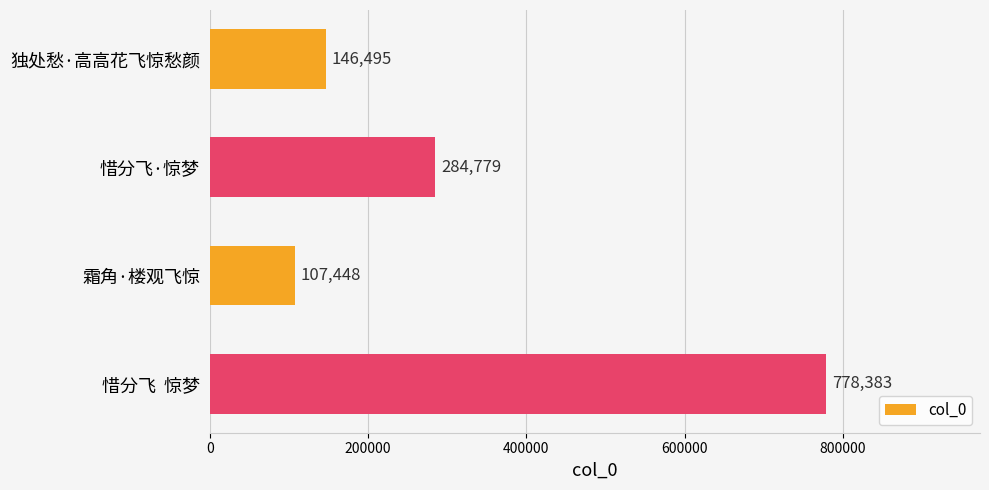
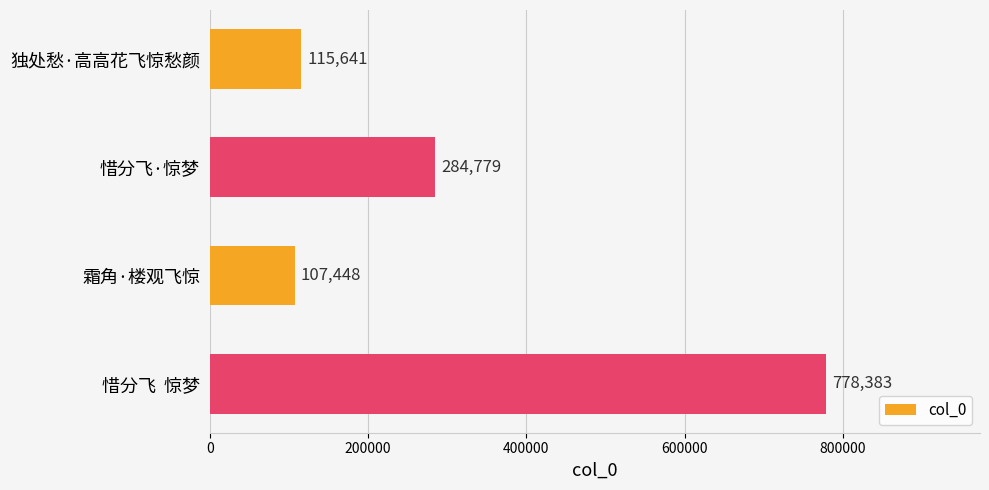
  {
-   "独处愁·高高花飞惊愁颜": "146,495",
+   "独处愁·高高花飞惊愁颜": "115,641",
    "惜分飞·惊梦": "284,779",
    "霜角·楼观飞惊": "107,448",
    "惜分飞 惊梦": "778,383"
  }
